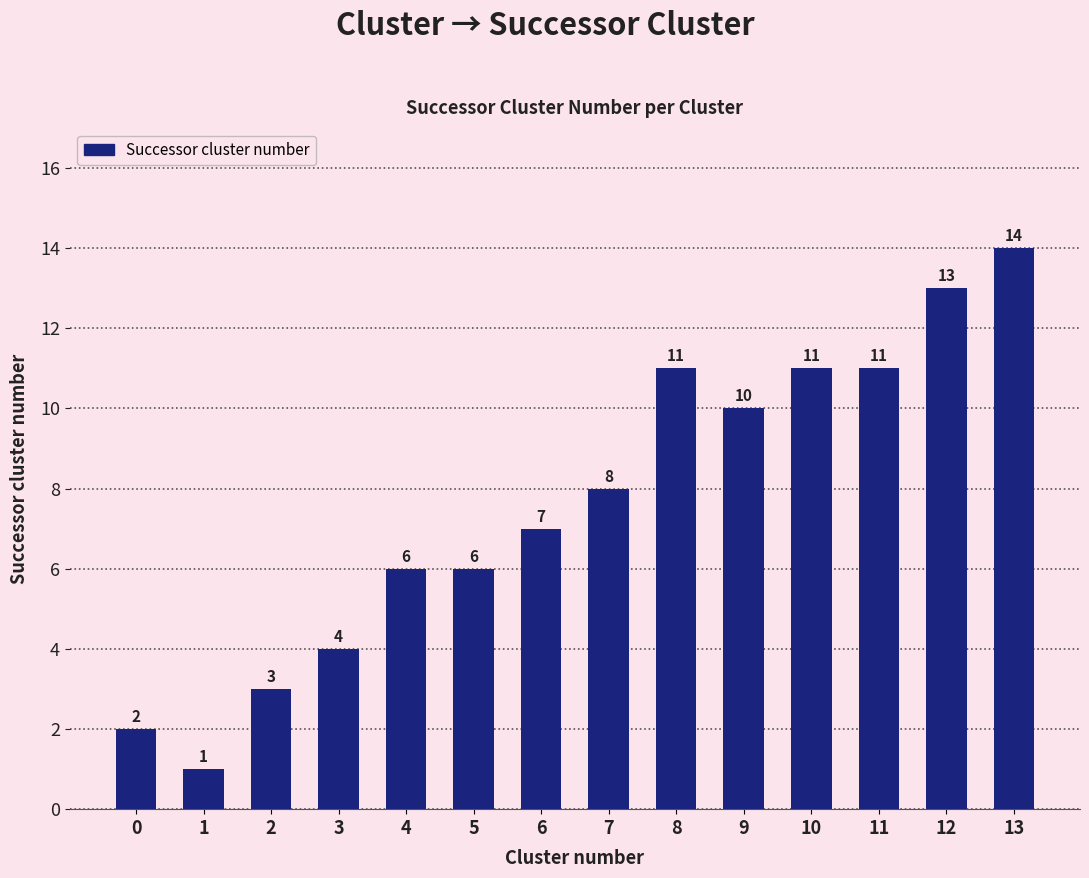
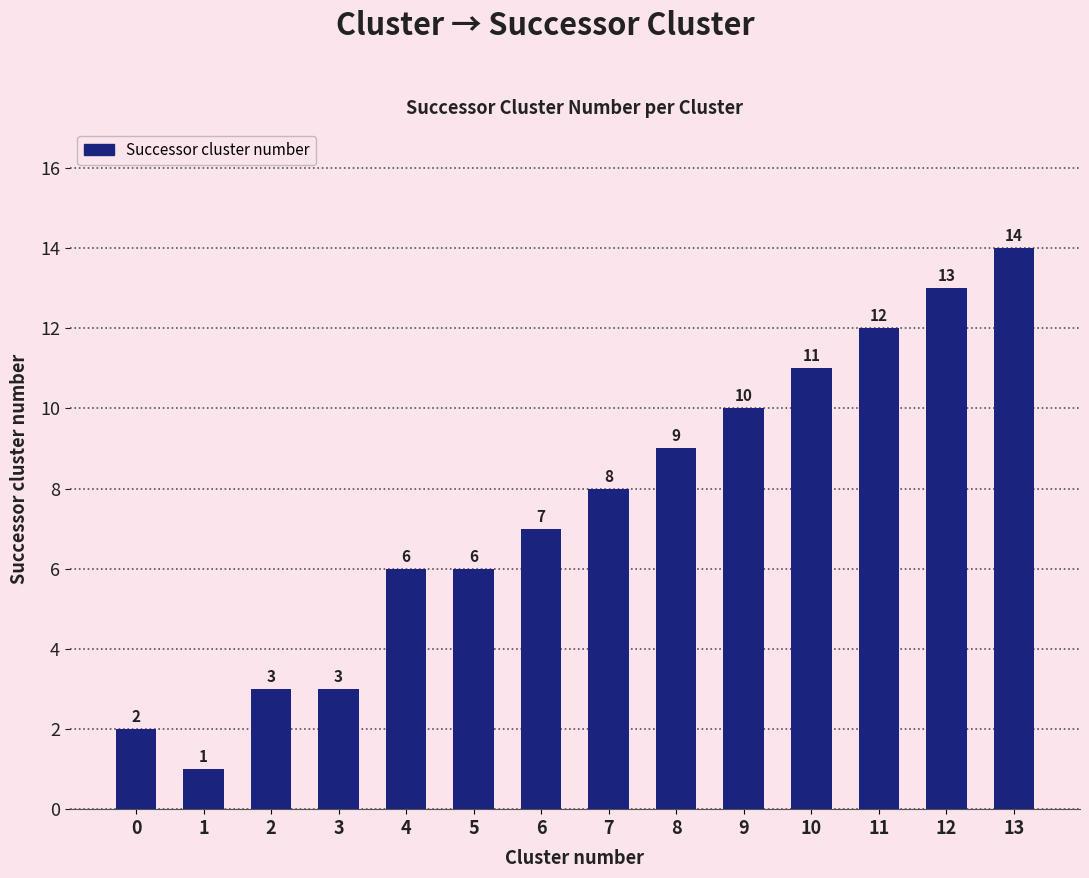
  {
    "0": 2,
    "1": 1,
    "2": 3,
-   "3": 4,
+   "3": 3,
    "4": 6,
    "5": 6,
    "6": 7,
    "7": 8,
-   "8": 11,
+   "8": 9,
    "9": 10,
    "10": 11,
-   "11": 11,
+   "11": 12,
    "12": 13,
    "13": 14
  }
